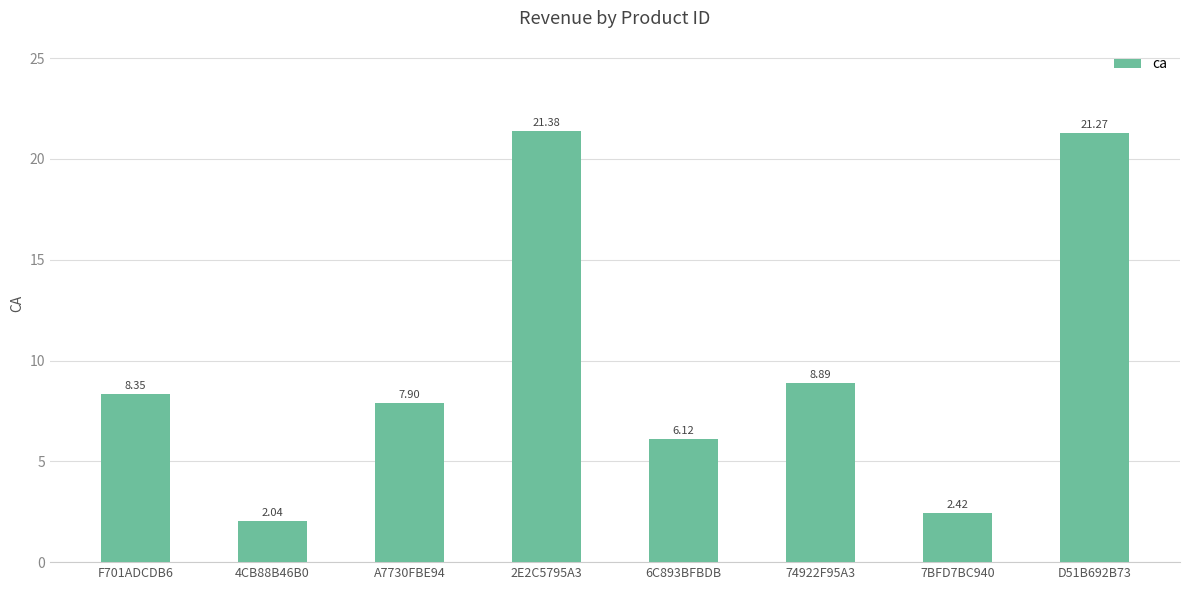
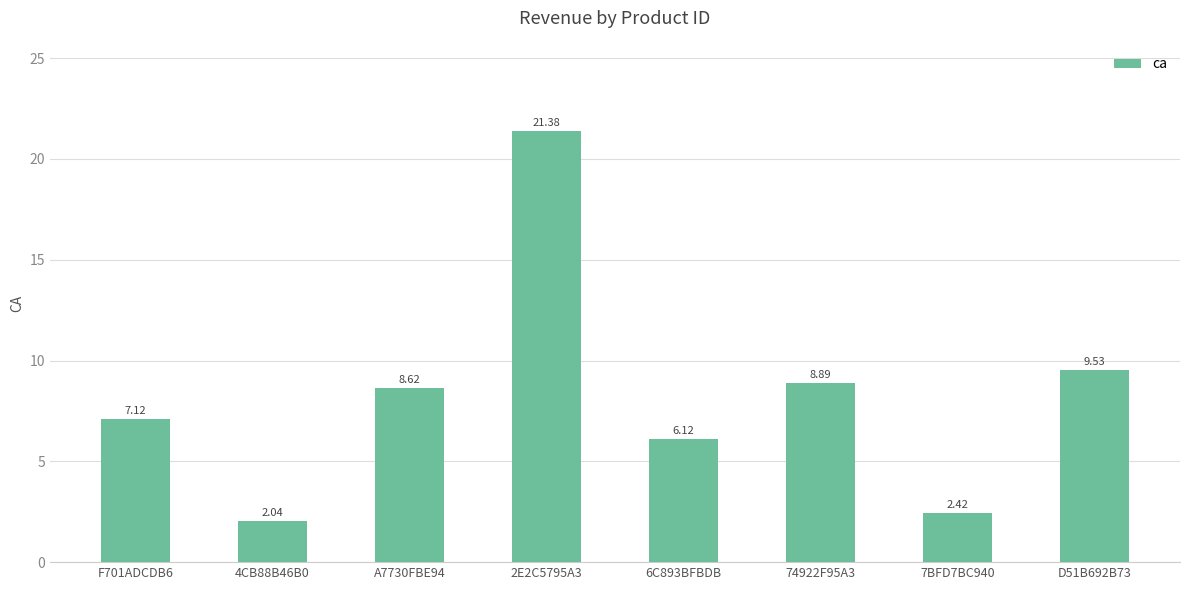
  {
-   "F701ADCDB6": 8.35,
+   "F701ADCDB6": 7.12,
    "4CB88B46B0": 2.04,
-   "A7730FBE94": 7.90,
+   "A7730FBE94": 8.62,
    "2E2C5795A3": 21.38,
    "6C893BFBDB": 6.12,
    "74922F95A3": 8.89,
    "7BFD7BC940": 2.42,
-   "D51B692B73": 21.27
+   "D51B692B73": 9.53
  }
